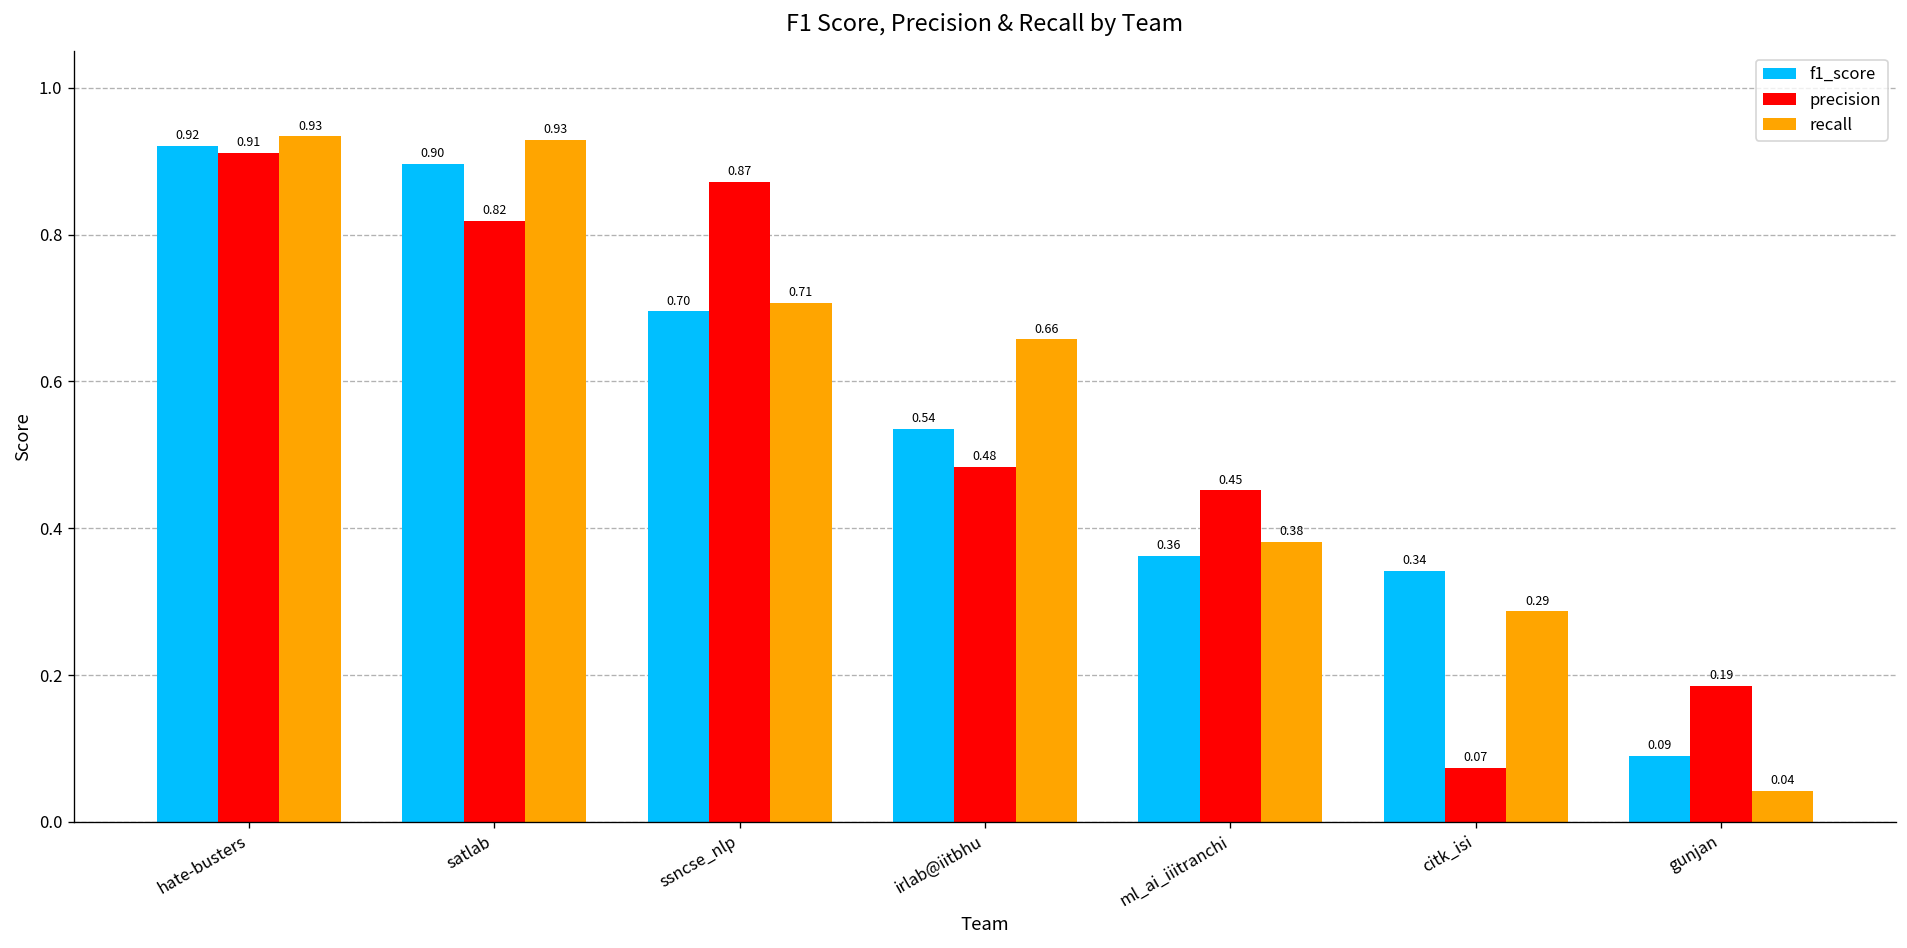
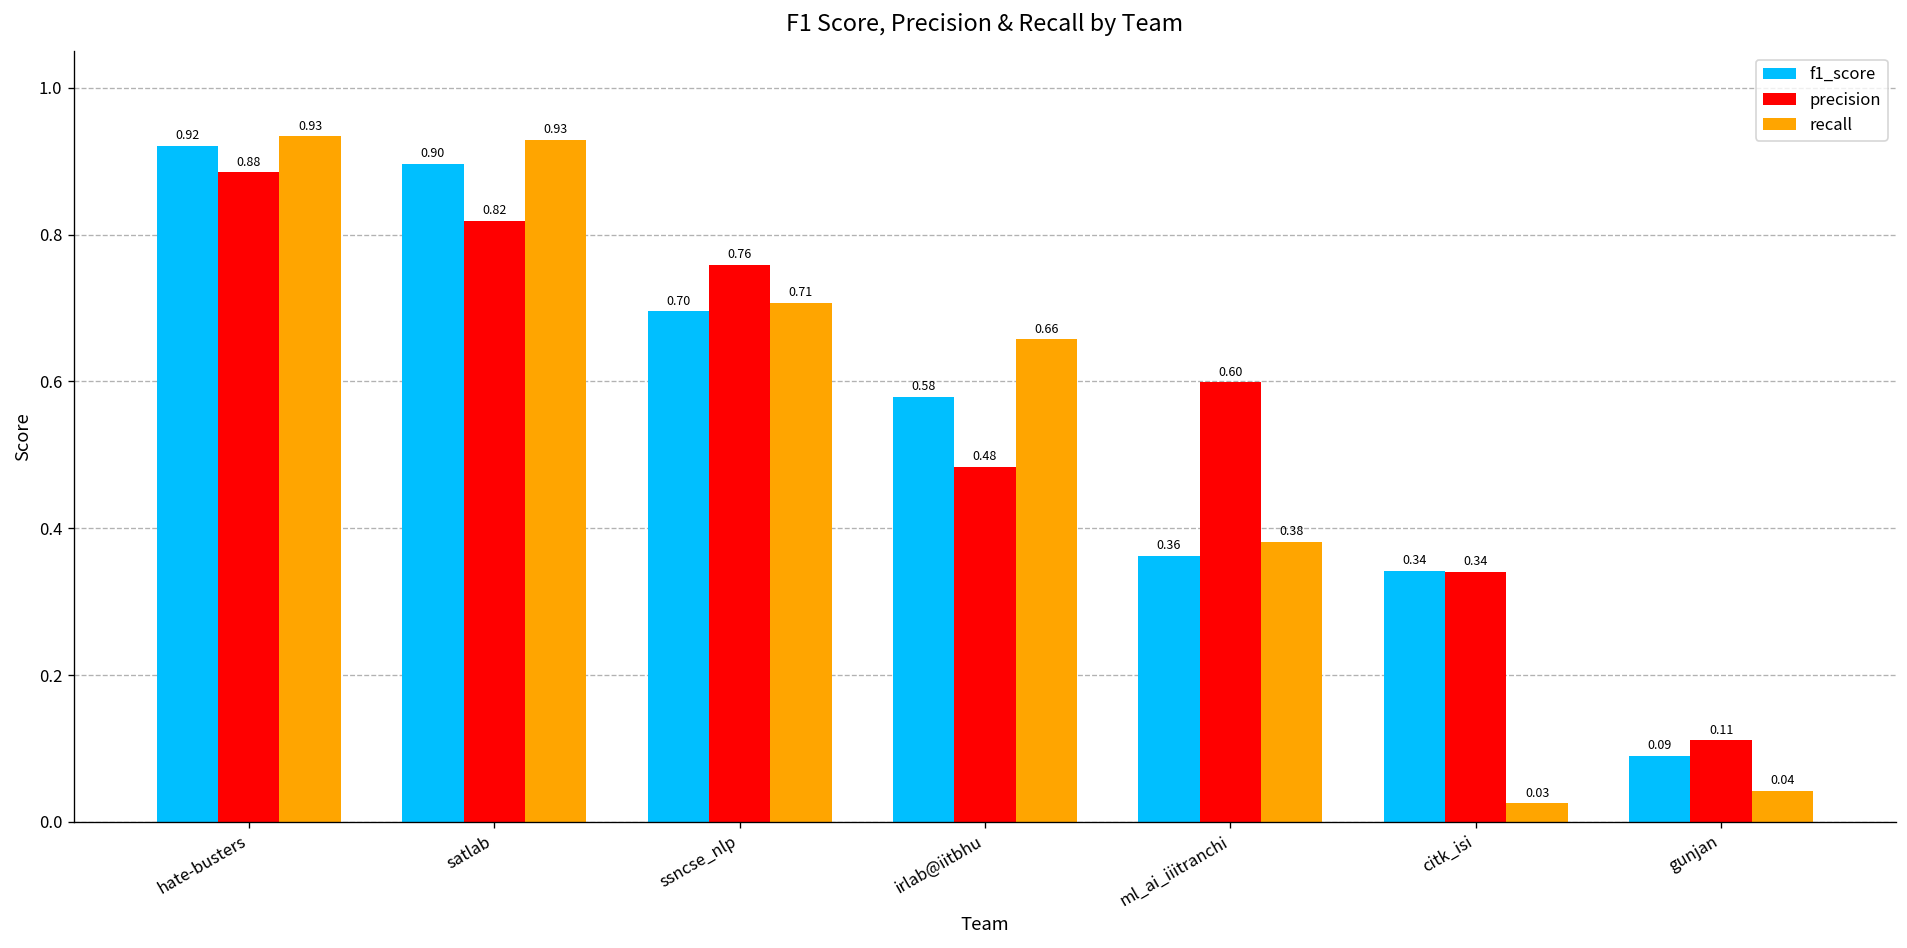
  {
    "f1_score": {
      "hate-busters": 0.92,
      "satlab": 0.90,
      "ssncse_nlp": 0.70,
-     "irlab@iitbhu": 0.54,
+     "irlab@iitbhu": 0.58,
      "ml_ai_iiitranchi": 0.36,
      "citk_isi": 0.34,
      "gunjan": 0.09
    },
    "precision": {
-     "hate-busters": 0.91,
+     "hate-busters": 0.88,
      "satlab": 0.82,
-     "ssncse_nlp": 0.87,
+     "ssncse_nlp": 0.76,
      "irlab@iitbhu": 0.48,
-     "ml_ai_iiitranchi": 0.45,
-     "citk_isi": 0.07,
-     "gunjan": 0.19
+     "ml_ai_iiitranchi": 0.60,
+     "citk_isi": 0.34,
+     "gunjan": 0.11
    },
    "recall": {
      "hate-busters": 0.93,
      "satlab": 0.93,
      "ssncse_nlp": 0.71,
      "irlab@iitbhu": 0.66,
      "ml_ai_iiitranchi": 0.38,
-     "citk_isi": 0.29,
+     "citk_isi": 0.03,
      "gunjan": 0.04
    }
  }
